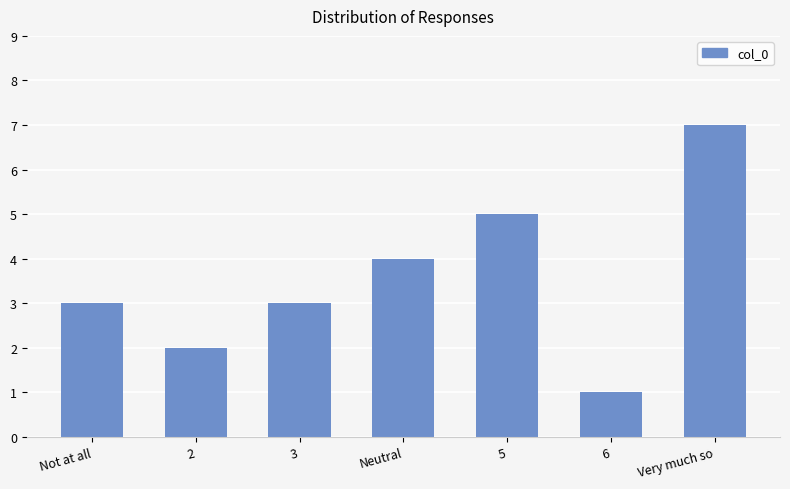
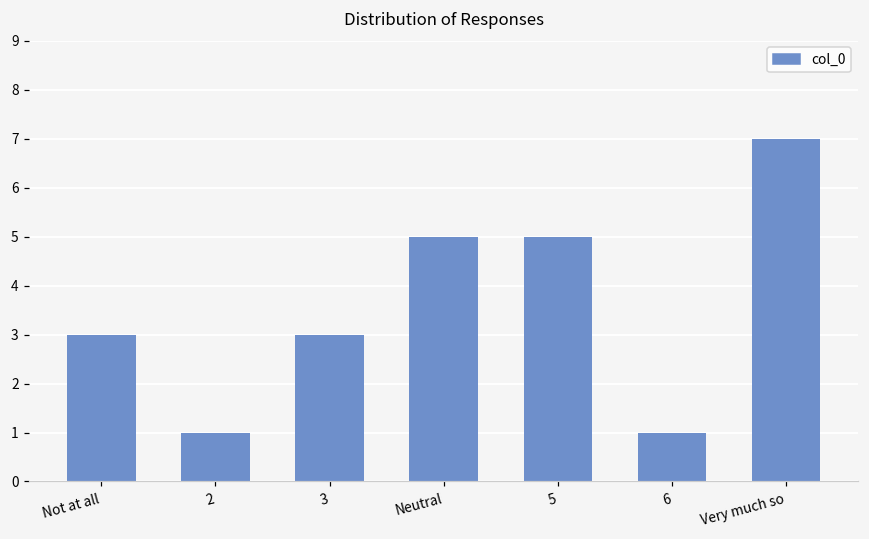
  {
    "Not at all": 3,
-   "2": 2,
+   "2": 1,
    "3": 3,
-   "Neutral": 4,
+   "Neutral": 5,
    "5": 5,
    "6": 1,
    "Very much so": 7
  }
